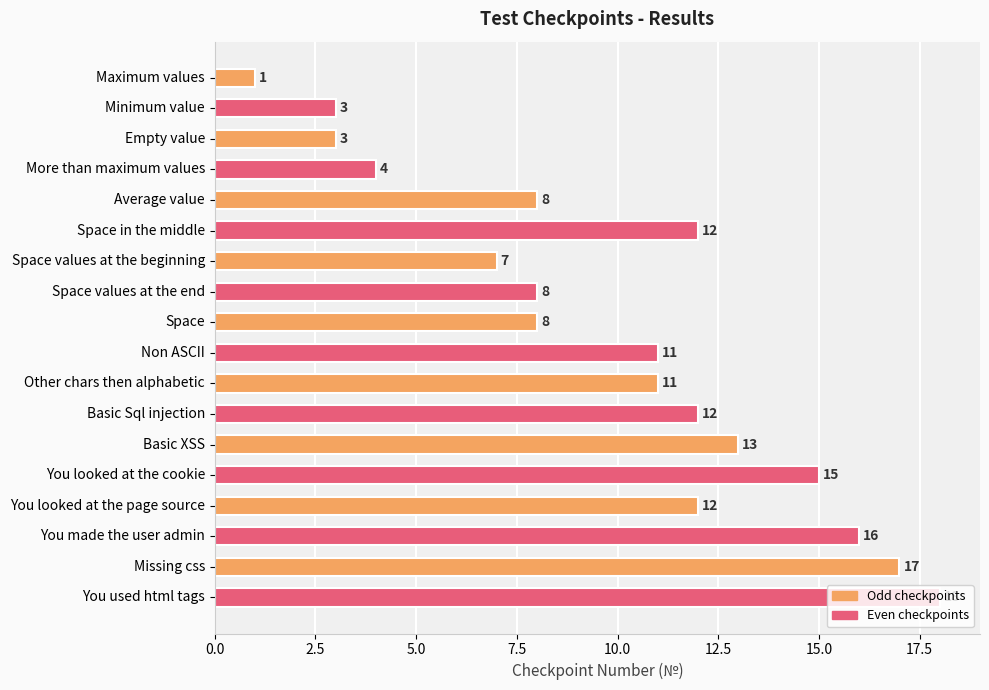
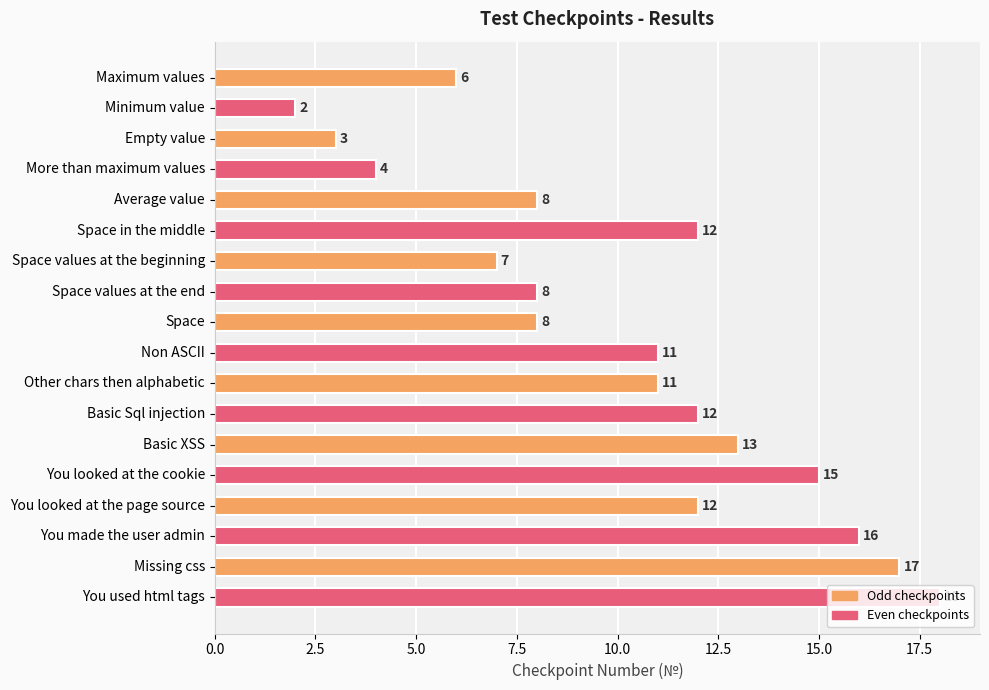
  {
-   "Maximum values": 1,
-   "Minimum value": 3,
+   "Maximum values": 6,
+   "Minimum value": 2,
    "Empty value": 3,
    "More than maximum values": 4,
    "Average value": 8,
    "Space in the middle": 12,
    "Space values at the beginning": 7,
    "Space values at the end": 8,
    "Space": 8,
    "Non ASCII": 11,
    "Other chars then alphabetic": 11,
    "Basic Sql injection": 12,
    "Basic XSS": 13,
    "You looked at the cookie": 15,
    "You looked at the page source": 12,
    "You made the user admin": 16,
    "Missing css": 17
  }
